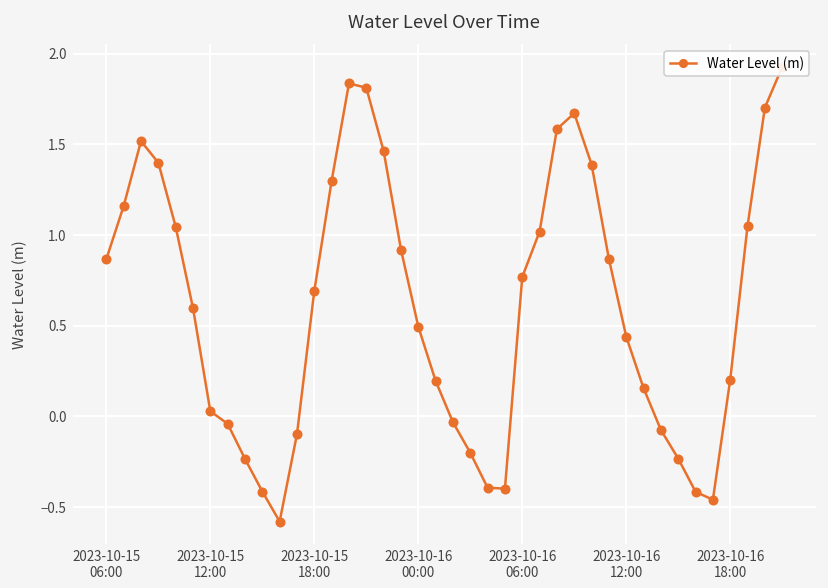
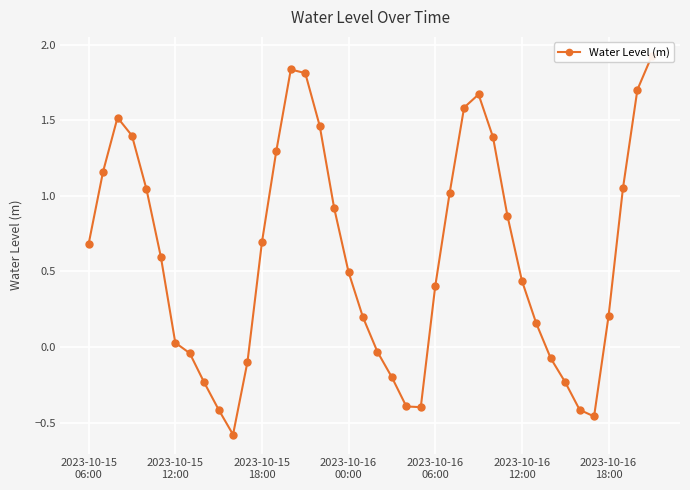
  {
-   "2023-10-15 06:00": 0.87,
+   "2023-10-15 06:00": 0.68,
    "2023-10-15 12:00": 0.03,
    "2023-10-15 18:00": 0.69,
    "2023-10-16 00:00": 0.50,
-   "2023-10-16 06:00": 0.77,
+   "2023-10-16 06:00": 0.40,
    "2023-10-16 12:00": 0.44,
    "2023-10-16 18:00": 0.20
  }
